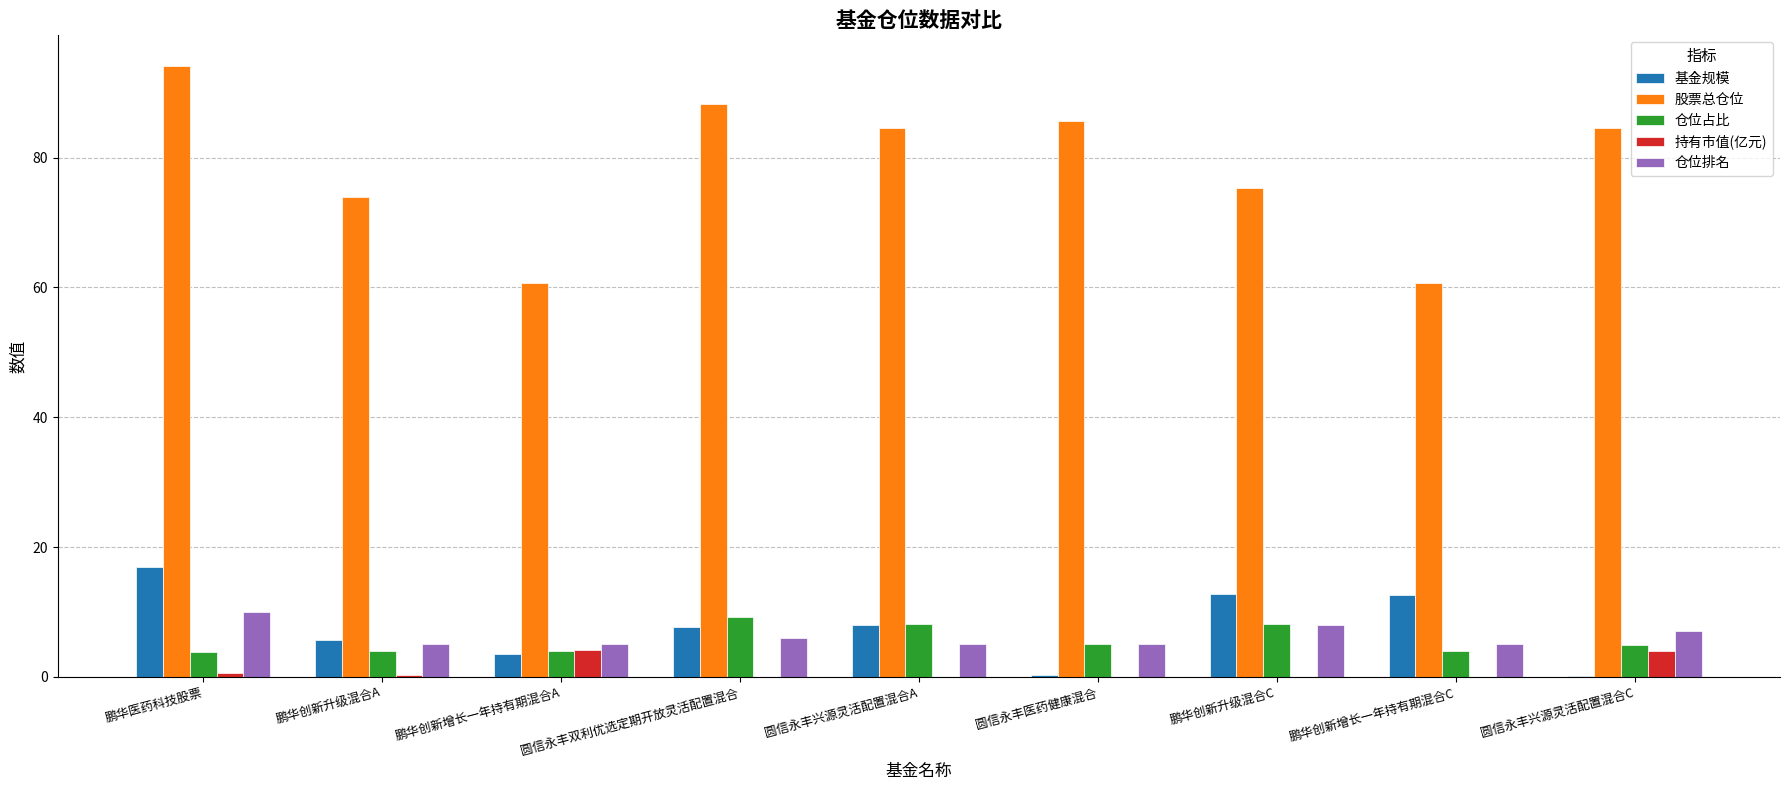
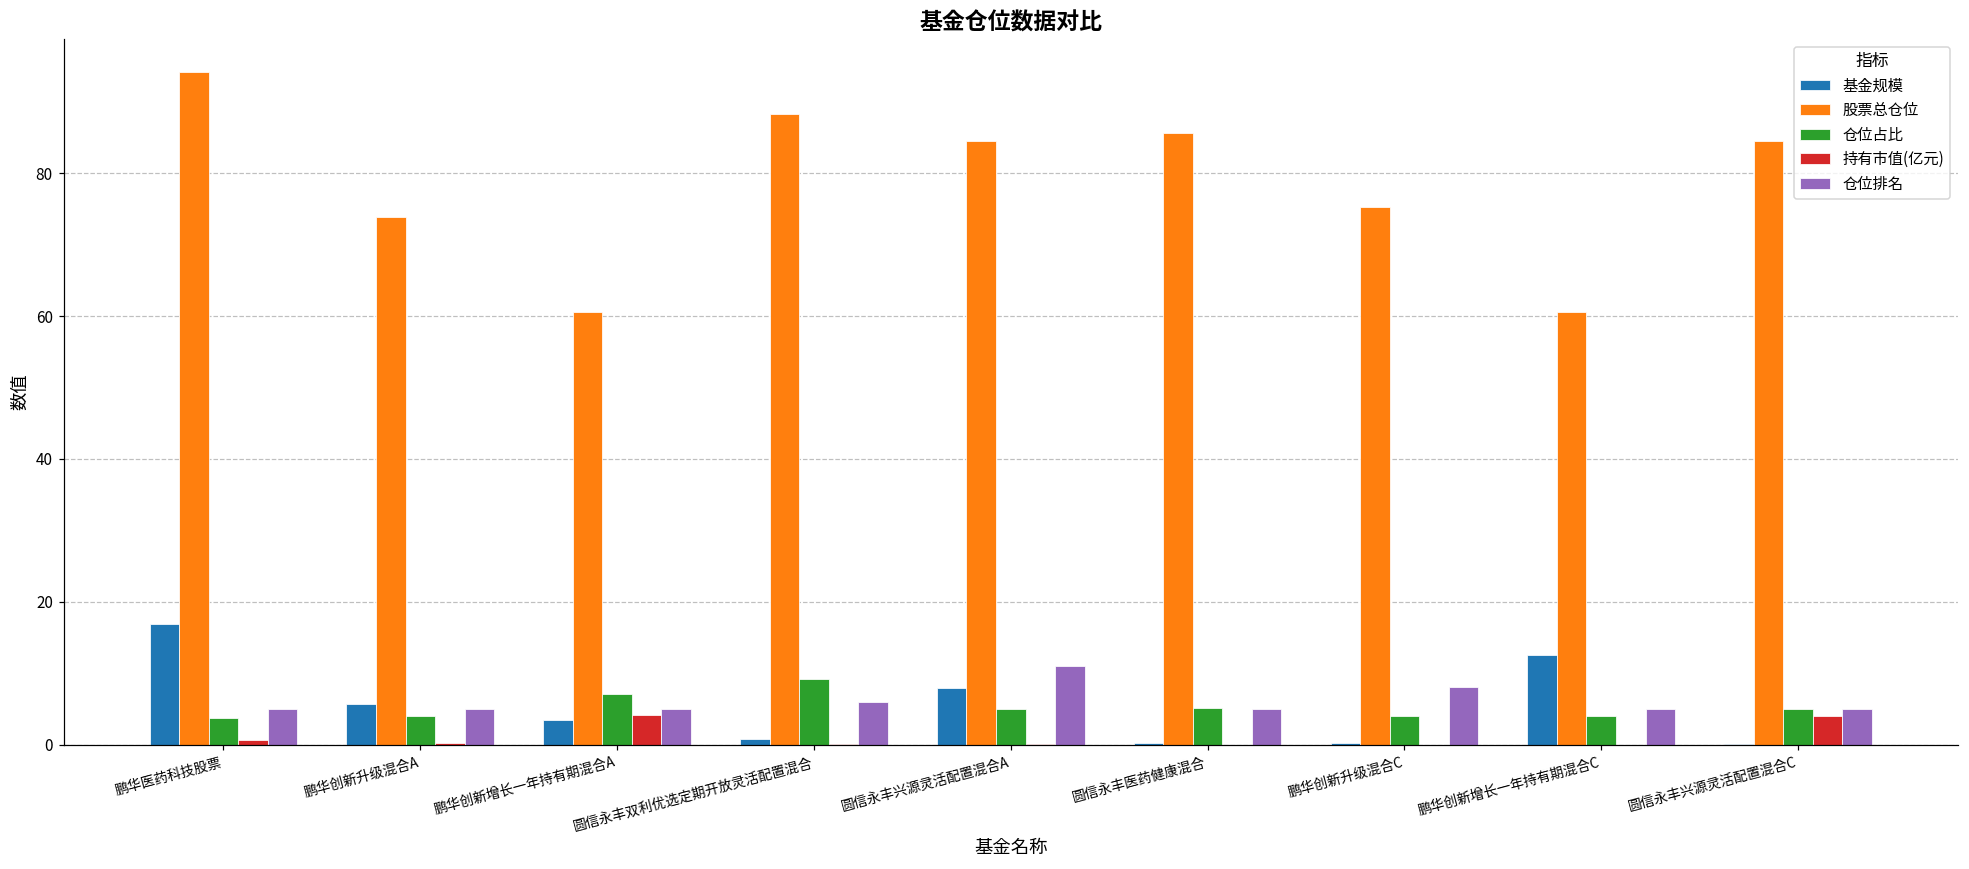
  {
    "基金规模": {
      "鹏华医药科技股票": 17,
      "鹏华创新升级混合A": 6,
      "鹏华创新增长一年持有期混合A": 3,
-     "圆信永丰双利优选定期开放灵活配置混合": 8,
+     "圆信永丰双利优选定期开放灵活配置混合": 1,
      "圆信永丰兴源灵活配置混合A": 8,
-     "鹏华创新升级混合C": 13,
+     "鹏华创新升级混合C": 0,
      "鹏华创新增长一年持有期混合C": 13
    },
    "股票总仓位": {
      "鹏华医药科技股票": 94,
      "鹏华创新升级混合A": 74,
      "鹏华创新增长一年持有期混合A": 61,
      "圆信永丰双利优选定期开放灵活配置混合": 88,
      "圆信永丰兴源灵活配置混合A": 85,
      "圆信永丰医药健康混合": 86,
      "鹏华创新升级混合C": 75,
      "鹏华创新增长一年持有期混合C": 61,
      "圆信永丰兴源灵活配置混合C": 85
    },
    "仓位占比": {
      "鹏华医药科技股票": 4,
      "鹏华创新升级混合A": 4,
-     "鹏华创新增长一年持有期混合A": 4,
+     "鹏华创新增长一年持有期混合A": 7,
      "圆信永丰双利优选定期开放灵活配置混合": 9,
-     "圆信永丰兴源灵活配置混合A": 8,
+     "圆信永丰兴源灵活配置混合A": 5,
      "圆信永丰医药健康混合": 5,
-     "鹏华创新升级混合C": 8,
+     "鹏华创新升级混合C": 4,
      "鹏华创新增长一年持有期混合C": 4,
      "圆信永丰兴源灵活配置混合C": 5
    },
    "持有市值(亿元)": {
      "鹏华医药科技股票": 1,
      "鹏华创新增长一年持有期混合A": 4,
      "圆信永丰兴源灵活配置混合C": 4
    },
    "仓位排名": {
-     "鹏华医药科技股票": 10,
+     "鹏华医药科技股票": 5,
      "鹏华创新升级混合A": 5,
      "鹏华创新增长一年持有期混合A": 5,
      "圆信永丰双利优选定期开放灵活配置混合": 6,
-     "圆信永丰兴源灵活配置混合A": 5,
+     "圆信永丰兴源灵活配置混合A": 11,
      "圆信永丰医药健康混合": 5,
      "鹏华创新升级混合C": 8,
      "鹏华创新增长一年持有期混合C": 5,
-     "圆信永丰兴源灵活配置混合C": 7
+     "圆信永丰兴源灵活配置混合C": 5
    }
  }
